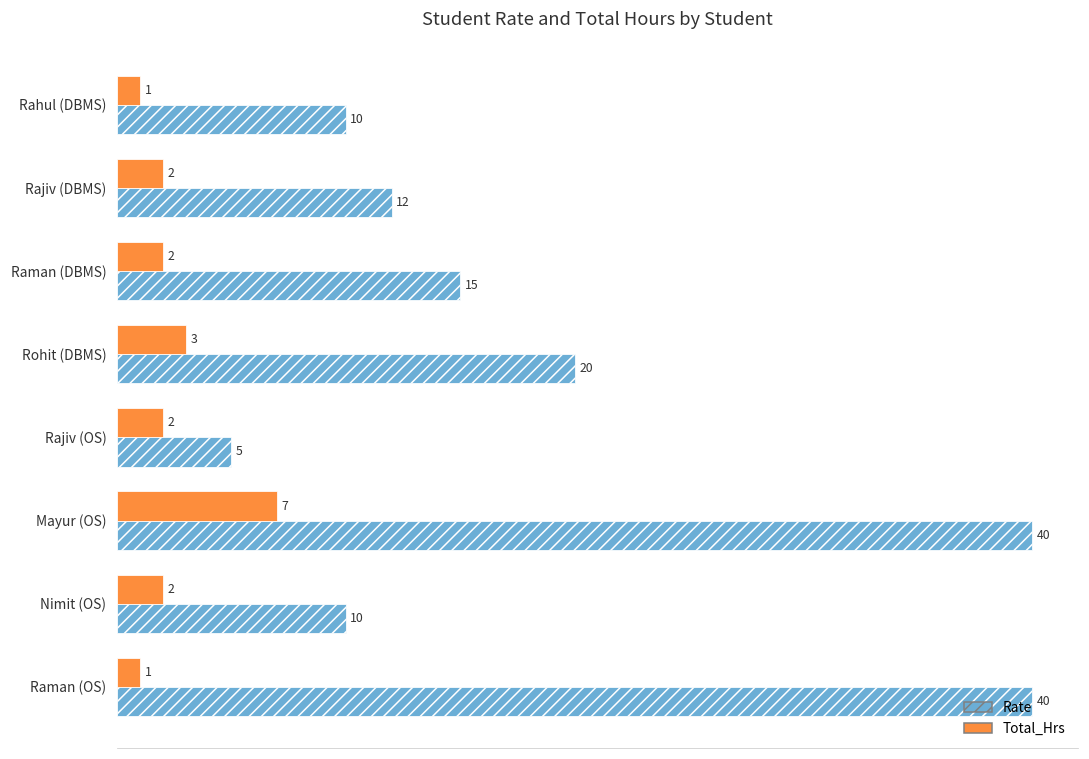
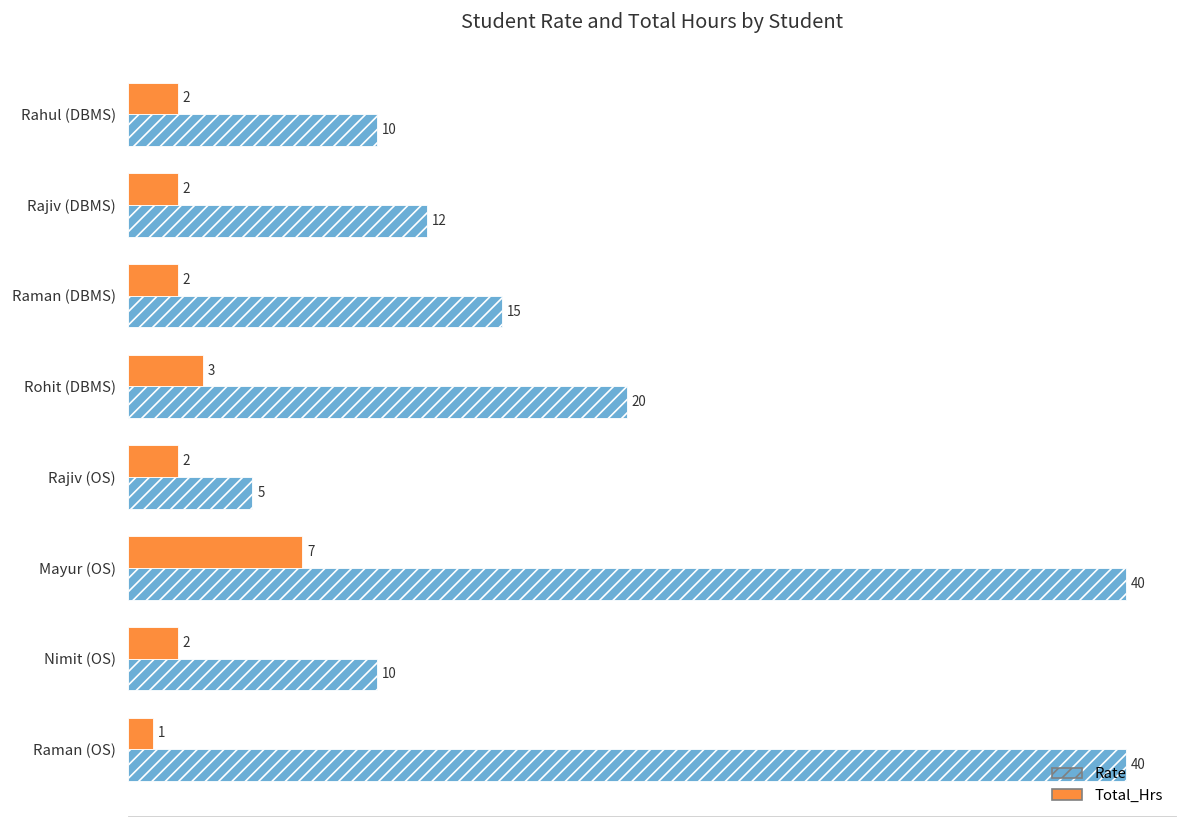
  {
    "Rate": {
      "Rahul (DBMS)": 10,
      "Rajiv (DBMS)": 12,
      "Raman (DBMS)": 15,
      "Rohit (DBMS)": 20,
      "Rajiv (OS)": 5,
      "Mayur (OS)": 40,
      "Nimit (OS)": 10,
      "Raman (OS)": 40
    },
    "Total_Hrs": {
-     "Rahul (DBMS)": 1,
+     "Rahul (DBMS)": 2,
      "Rajiv (DBMS)": 2,
      "Raman (DBMS)": 2,
      "Rohit (DBMS)": 3,
      "Rajiv (OS)": 2,
      "Mayur (OS)": 7,
      "Nimit (OS)": 2,
      "Raman (OS)": 1
    }
  }
